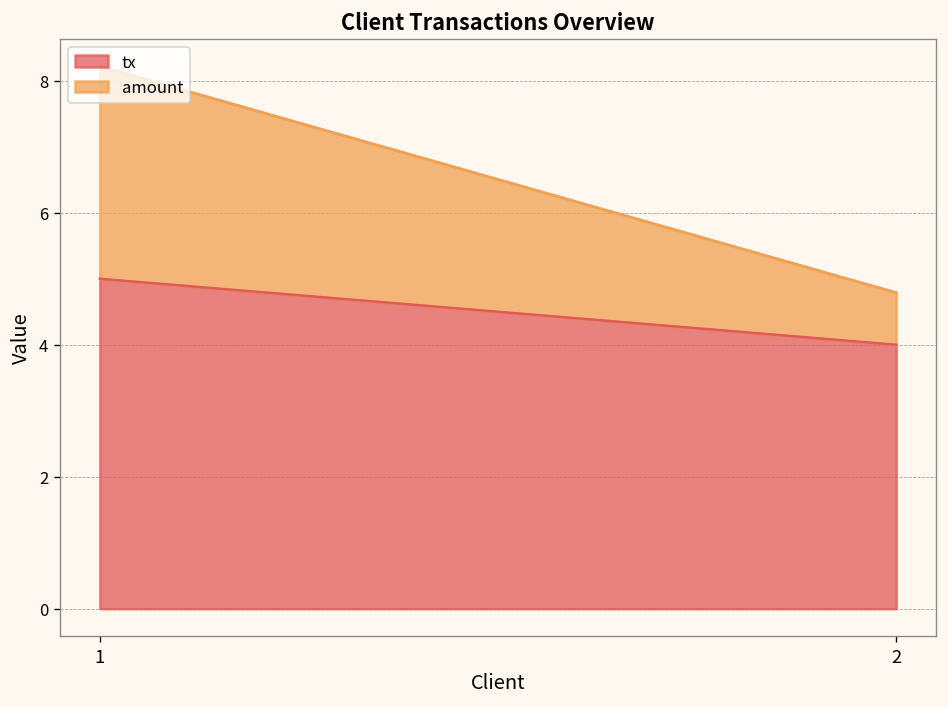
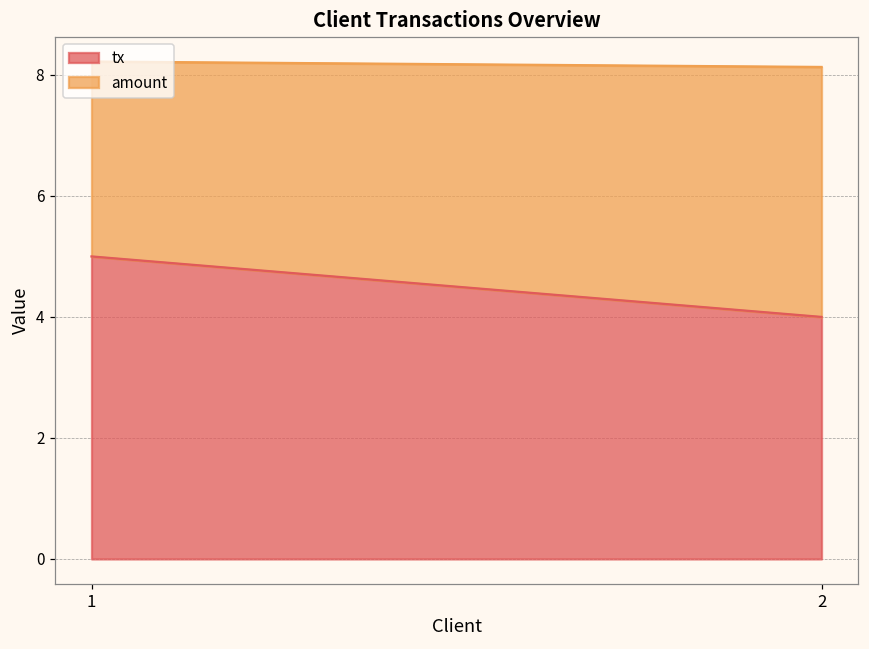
  {
    "tx": {
      "1": 5.0,
      "2": 4.0
    },
    "amount": {
-     "2": 0.8
+     "2": 4.1
    }
  }
